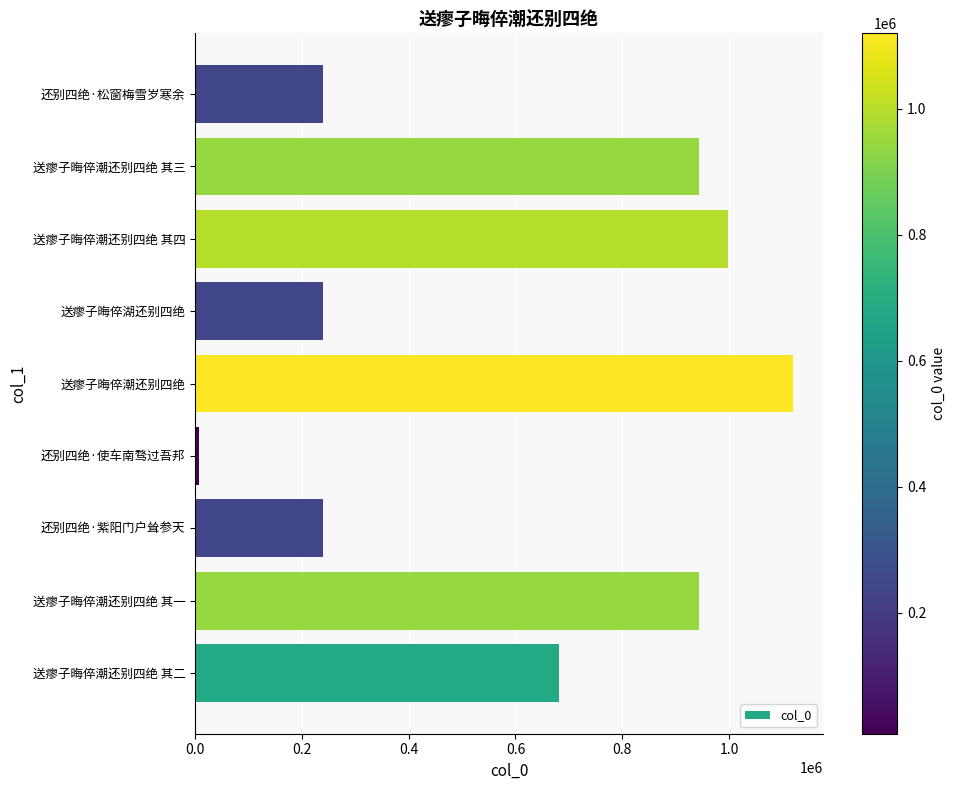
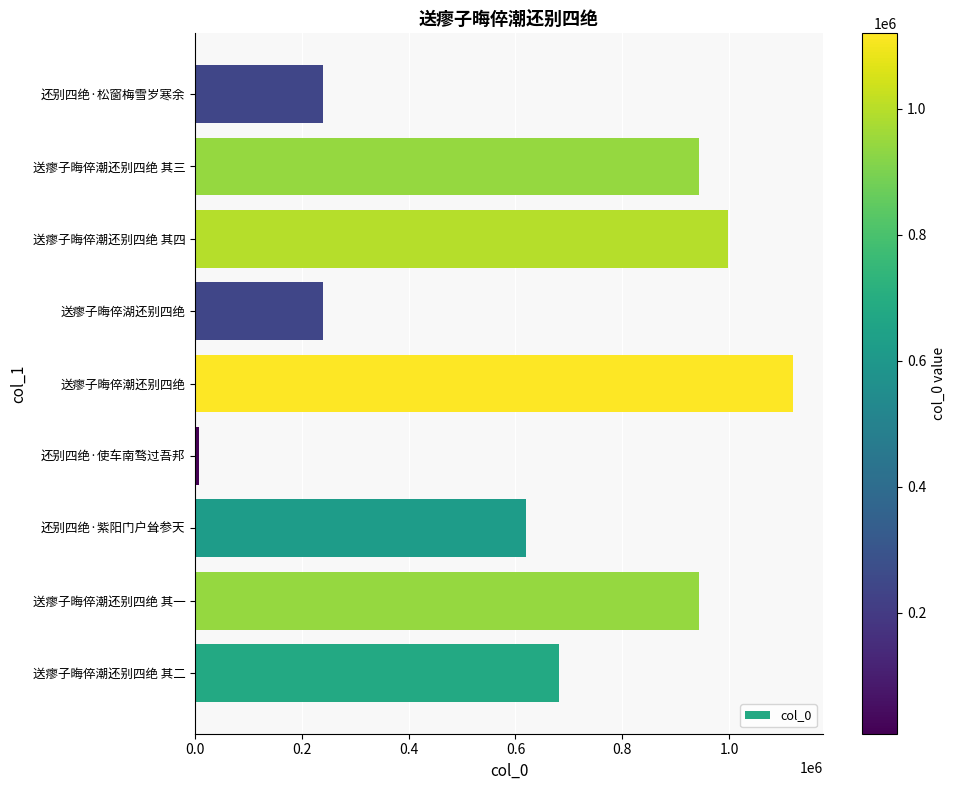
  {
    "还别四绝·松窗梅雪岁寒余": 240000,
    "送瘳子晦倅潮还别四绝 其三": 940000,
    "送瘳子晦倅潮还别四绝 其四": 1000000,
    "送瘳子晦倅湖还别四绝": 240000,
    "送瘳子晦倅潮还别四绝": 1120000,
    "还别四绝·使车南骛过吾邦": 10000,
-   "还别四绝·紫阳门户耸参天": 240000,
+   "还别四绝·紫阳门户耸参天": 620000,
    "送瘳子晦倅潮还别四绝 其一": 940000,
    "送瘳子晦倅潮还别四绝 其二": 680000
  }
